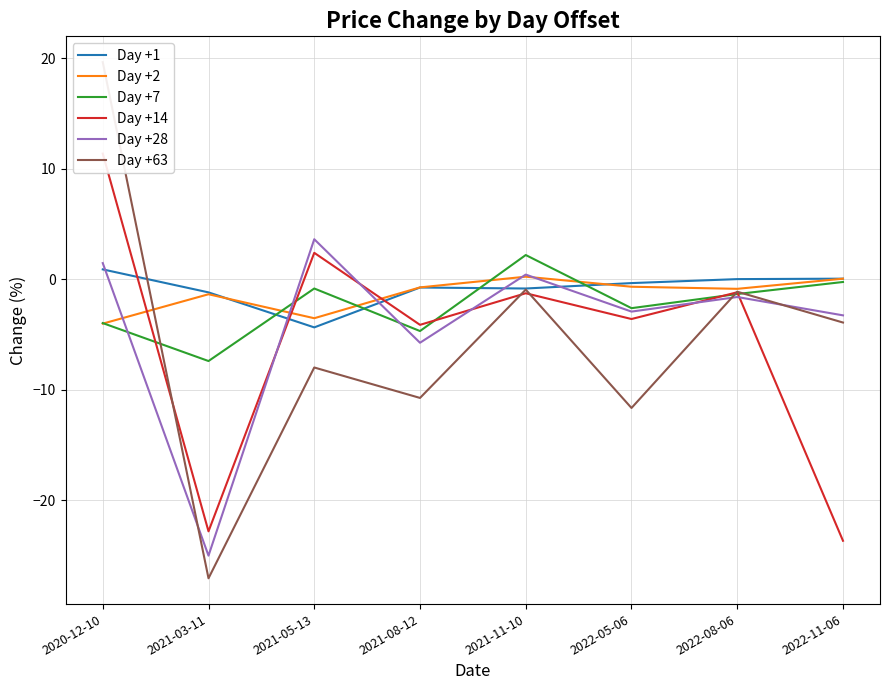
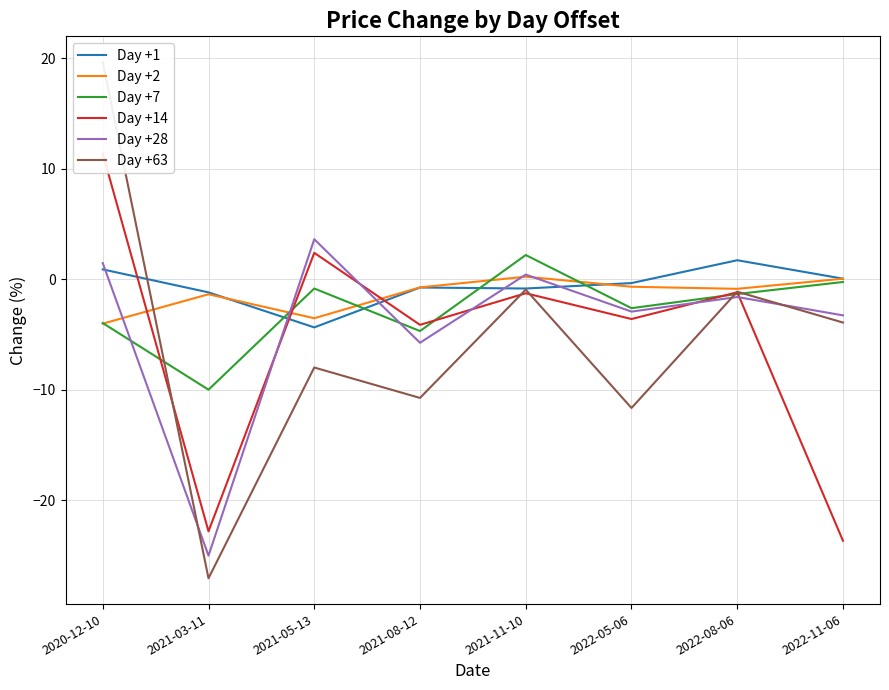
  {
    "Day +1": {
      "2020-12-10": 0.9,
      "2021-05-13": -4.4,
      "2022-05-06": -0.3,
-     "2022-08-06": 0.0
+     "2022-08-06": 1.7
    },
    "Day +2": {
      "2021-05-13": -3.5,
      "2022-05-06": -0.7,
      "2022-08-06": -0.9
    },
    "Day +7": {
-     "2021-03-11": -7.4,
+     "2021-03-11": -10.0,
      "2021-05-13": -0.8,
      "2021-08-12": -4.7,
      "2021-11-10": 2.2,
      "2022-05-06": -2.6,
      "2022-11-06": -0.2
    },
    "Day +14": {
      "2021-03-11": -22.8,
      "2021-05-13": 2.4,
      "2021-08-12": -4.1,
      "2021-11-10": -1.3,
      "2022-05-06": -3.6,
      "2022-11-06": -23.7
    },
    "Day +28": {
      "2020-12-10": 1.5,
      "2021-03-11": -25.0,
      "2021-05-13": 3.6,
      "2021-08-12": -5.7,
      "2022-05-06": -2.9,
      "2022-08-06": -1.6,
      "2022-11-06": -3.3
    },
    "Day +63": {
      "2021-03-11": -27.1,
      "2021-05-13": -8.0,
      "2021-08-12": -10.7,
      "2022-05-06": -11.6,
      "2022-11-06": -3.9
    }
  }
